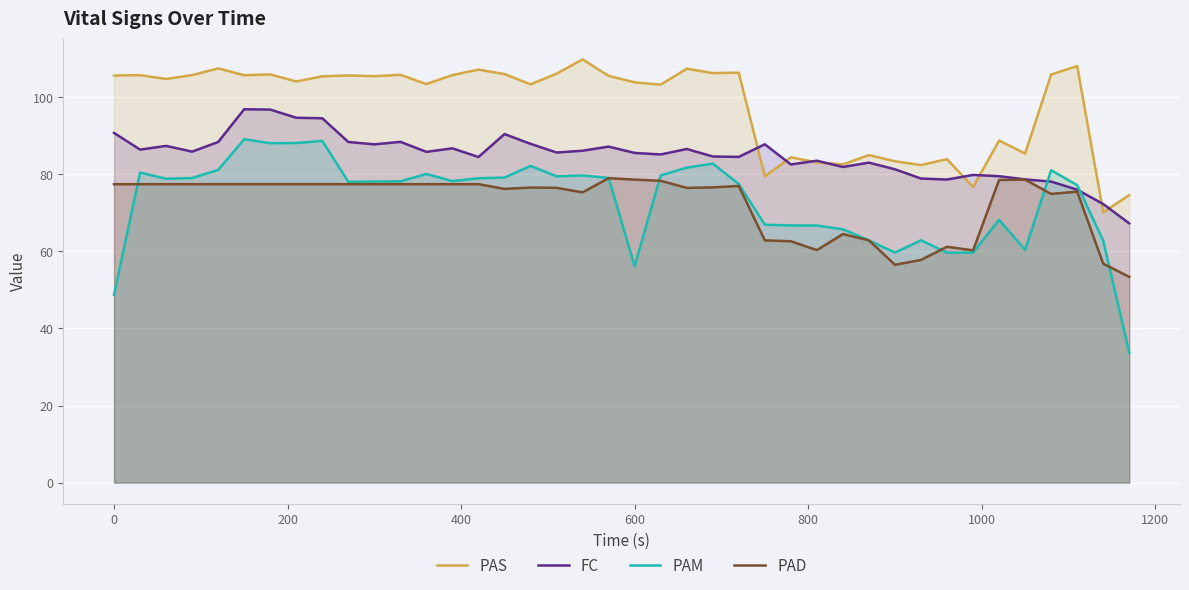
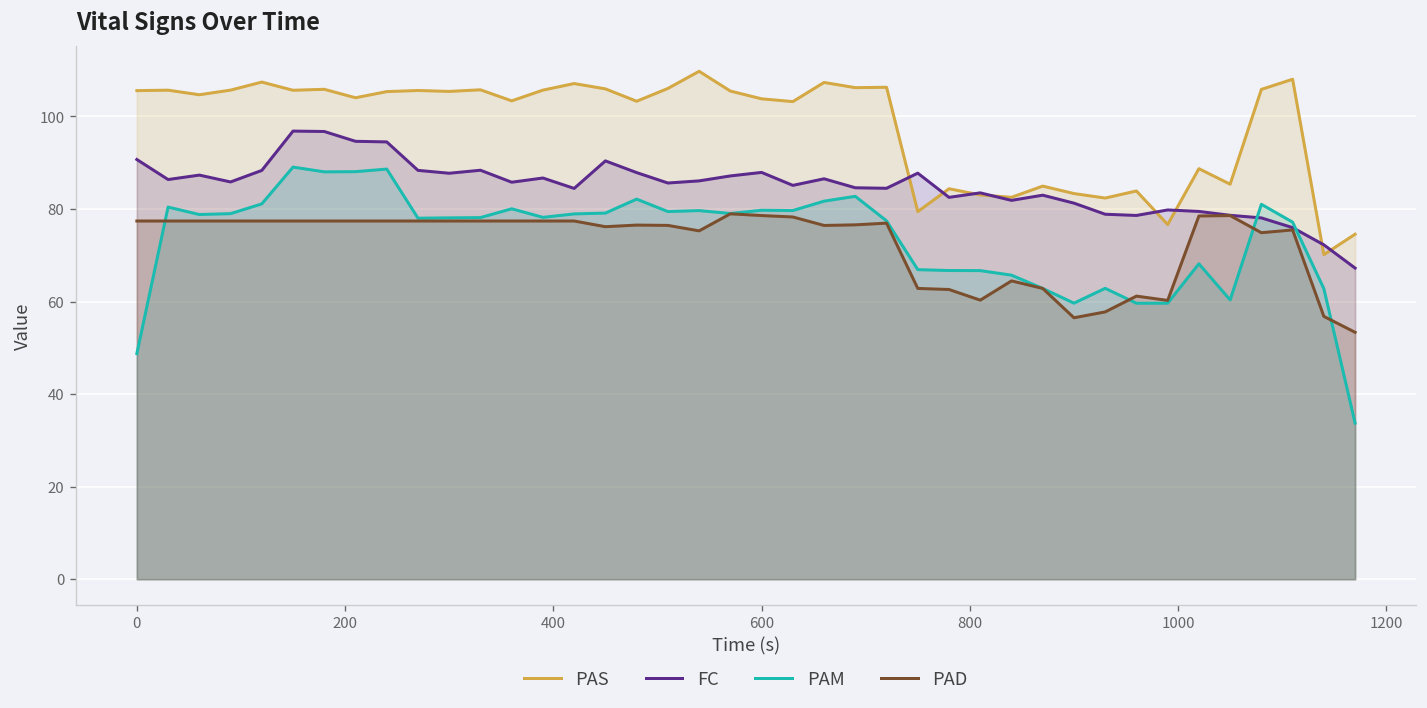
  {
    "PAS": {
      "0": 106,
      "600": 104
    },
    "FC": {
      "0": 91,
-     "600": 86
+     "600": 88
    },
    "PAM": {
      "0": 49,
-     "600": 56
+     "600": 80
    },
    "PAD": {
      "0": 77,
      "600": 79
    }
  }
